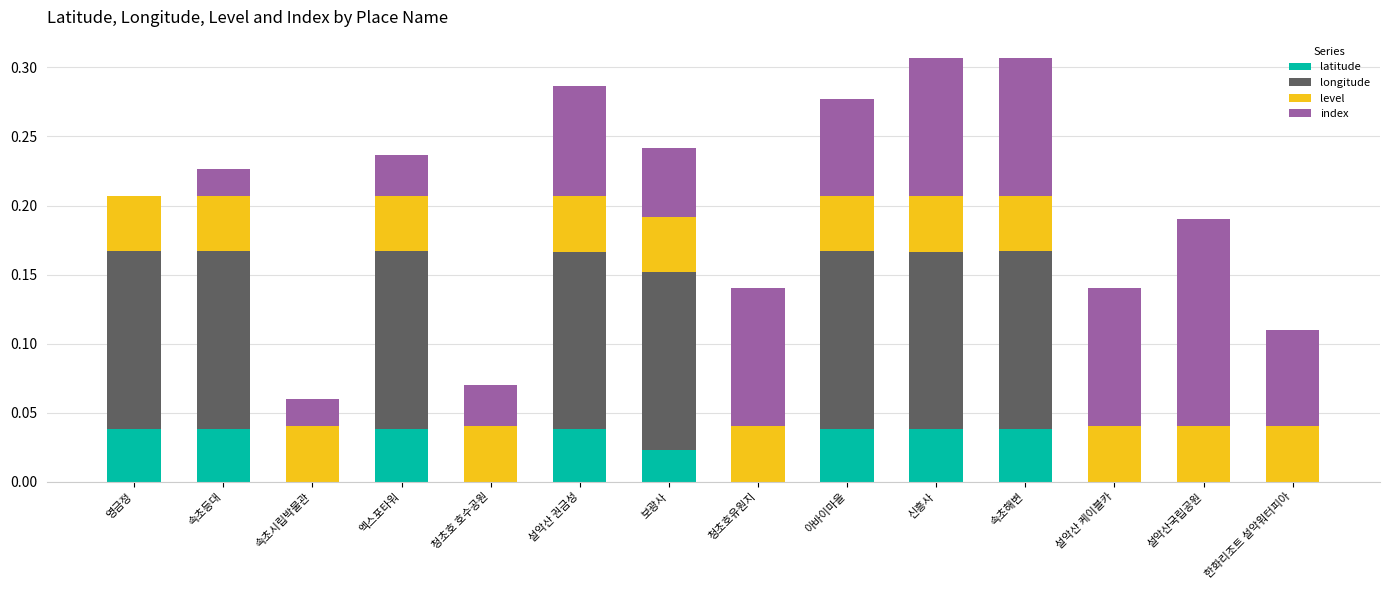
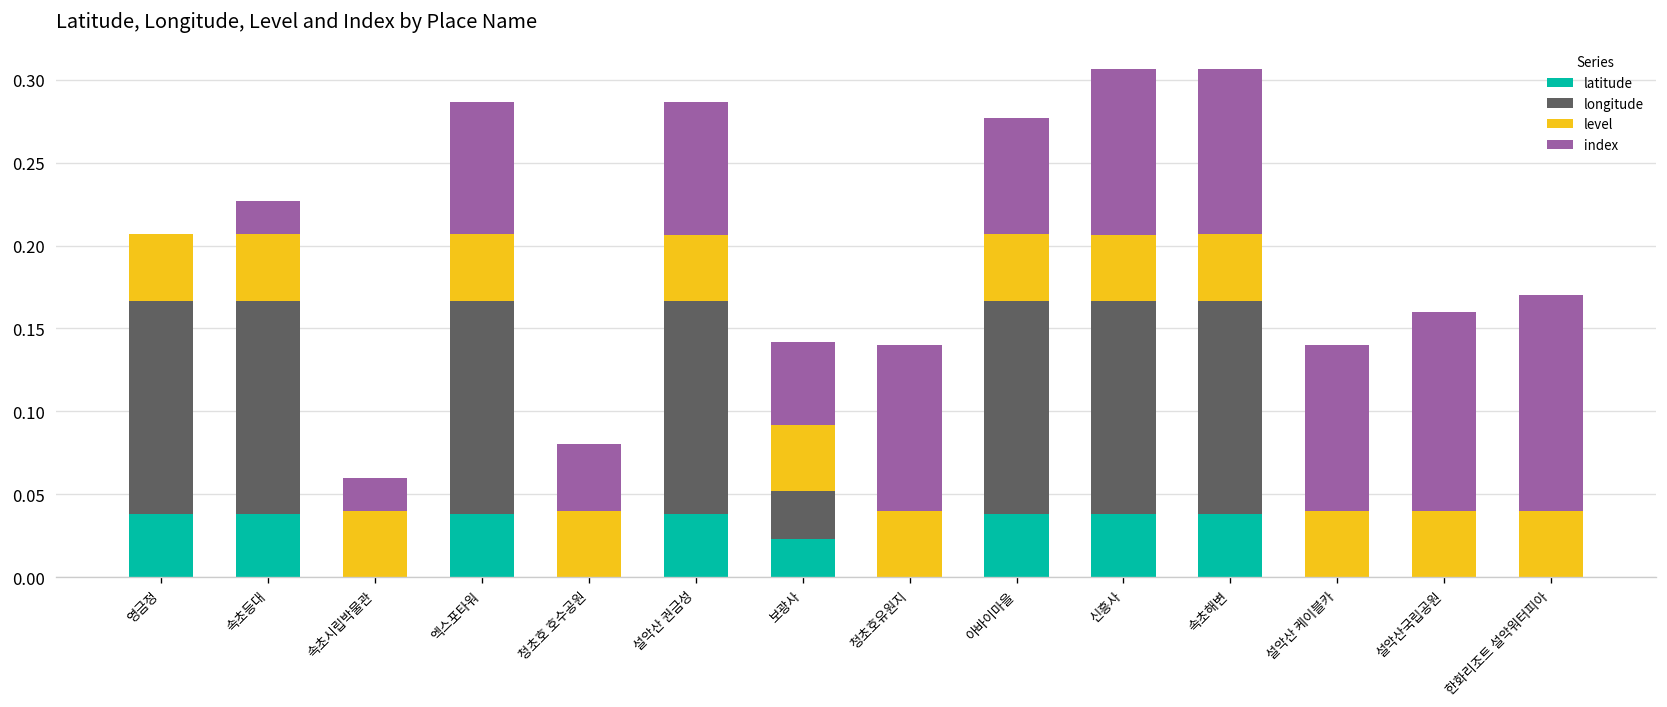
  {
    "latitude": {
      "영금정": 0.038,
      "속초등대": 0.038,
      "속초시립박물관": 0.000,
      "엑스포타워": 0.038,
      "청초호 호수공원": 0.000,
      "설악산 권금성": 0.038,
      "보광사": 0.023,
      "청초호유원지": 0.000,
      "아바이마을": 0.038,
      "신흥사": 0.038,
      "속초해변": 0.038,
      "설악산 케이블카": 0.000,
      "설악산국립공원": 0.000,
      "한화리조트 설악워터피아": 0.000
    },
    "longitude": {
      "영금정": 0.129,
      "속초등대": 0.129,
      "속초시립박물관": 0.000,
      "엑스포타워": 0.129,
      "청초호 호수공원": 0.000,
      "설악산 권금성": 0.128,
-     "보광사": 0.129,
+     "보광사": 0.029,
      "청초호유원지": 0.000,
      "아바이마을": 0.129,
      "신흥사": 0.128,
      "속초해변": 0.129,
      "설악산 케이블카": 0.000,
      "설악산국립공원": 0.000,
      "한화리조트 설악워터피아": 0.000
    },
    "level": {
      "영금정": 0.040,
      "속초등대": 0.040,
      "속초시립박물관": 0.040,
      "엑스포타워": 0.040,
      "청초호 호수공원": 0.040,
      "설악산 권금성": 0.040,
      "보광사": 0.040,
      "청초호유원지": 0.040,
      "아바이마을": 0.040,
      "신흥사": 0.040,
      "속초해변": 0.040,
      "설악산 케이블카": 0.040,
      "설악산국립공원": 0.040,
      "한화리조트 설악워터피아": 0.040
    },
    "index": {
      "영금정": 0.000,
      "속초등대": 0.020,
      "속초시립박물관": 0.020,
-     "엑스포타워": 0.030,
-     "청초호 호수공원": 0.030,
+     "엑스포타워": 0.080,
+     "청초호 호수공원": 0.040,
      "설악산 권금성": 0.080,
      "보광사": 0.050,
      "청초호유원지": 0.100,
      "아바이마을": 0.070,
      "신흥사": 0.100,
      "속초해변": 0.100,
      "설악산 케이블카": 0.100,
-     "설악산국립공원": 0.150,
-     "한화리조트 설악워터피아": 0.070
+     "설악산국립공원": 0.120,
+     "한화리조트 설악워터피아": 0.130
    }
  }
